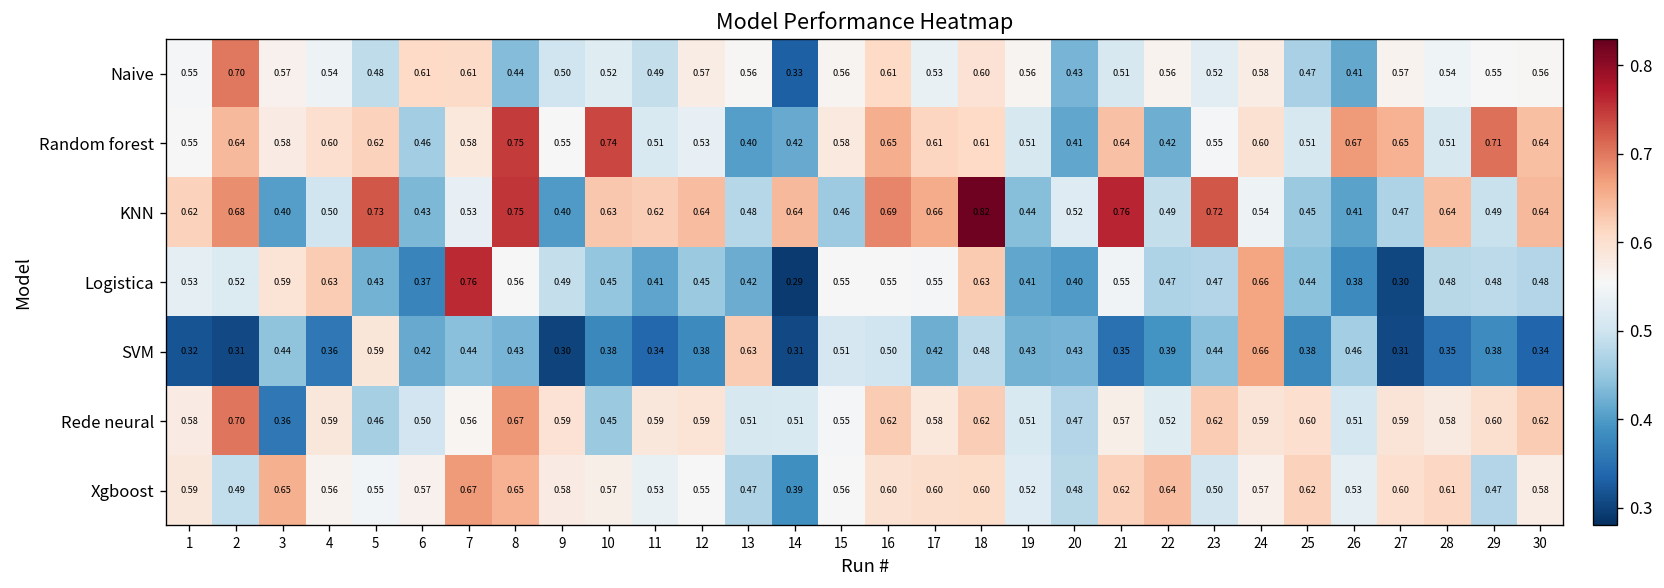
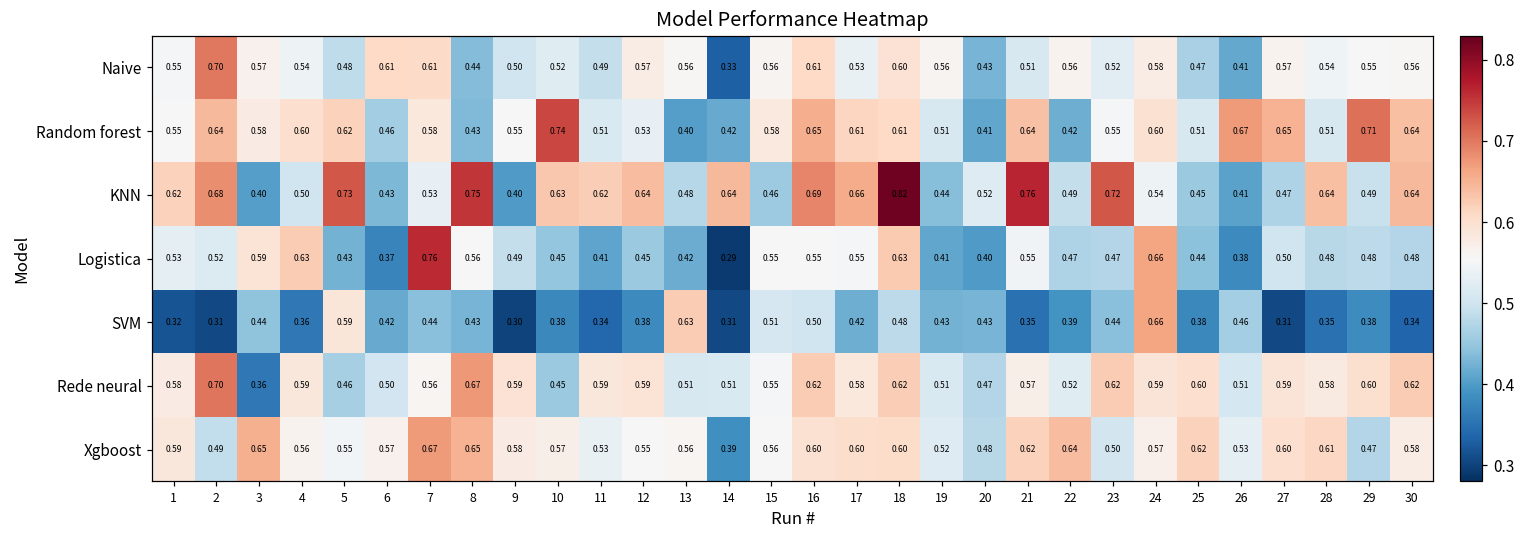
  {
    "Random forest": {
      "1": 0.55,
      "2": 0.64,
      "3": 0.58,
      "4": 0.60,
      "5": 0.62,
      "6": 0.46,
      "7": 0.58,
-     "8": 0.75,
+     "8": 0.43,
      "9": 0.55,
      "10": 0.74,
      "11": 0.51,
      "12": 0.53,
      "13": 0.40,
      "14": 0.42,
      "15": 0.58,
      "16": 0.65,
      "17": 0.61,
      "18": 0.61,
      "19": 0.51,
      "20": 0.41,
      "21": 0.64,
      "22": 0.42,
      "23": 0.55,
      "24": 0.60,
      "25": 0.51,
      "26": 0.67,
      "27": 0.65,
      "28": 0.51,
      "29": 0.71,
      "30": 0.64
    },
    "Logistica": {
      "1": 0.53,
      "2": 0.52,
      "3": 0.59,
      "4": 0.63,
      "5": 0.43,
      "6": 0.37,
      "7": 0.76,
      "8": 0.56,
      "9": 0.49,
      "10": 0.45,
      "11": 0.41,
      "12": 0.45,
      "13": 0.42,
      "14": 0.29,
      "15": 0.55,
      "16": 0.55,
      "17": 0.55,
      "18": 0.63,
      "19": 0.41,
      "20": 0.40,
      "21": 0.55,
      "22": 0.47,
      "23": 0.47,
      "24": 0.66,
      "25": 0.44,
      "26": 0.38,
-     "27": 0.30,
+     "27": 0.50,
      "28": 0.48,
      "29": 0.48,
      "30": 0.48
    },
    "Xgboost": {
      "1": 0.59,
      "2": 0.49,
      "3": 0.65,
      "4": 0.56,
      "5": 0.55,
      "6": 0.57,
      "7": 0.67,
      "8": 0.65,
      "9": 0.58,
      "10": 0.57,
      "11": 0.53,
      "12": 0.55,
-     "13": 0.47,
+     "13": 0.56,
      "14": 0.39,
      "15": 0.56,
      "16": 0.60,
      "17": 0.60,
      "18": 0.60,
      "19": 0.52,
      "20": 0.48,
      "21": 0.62,
      "22": 0.64,
      "23": 0.50,
      "24": 0.57,
      "25": 0.62,
      "26": 0.53,
      "27": 0.60,
      "28": 0.61,
      "29": 0.47,
      "30": 0.58
    }
  }
